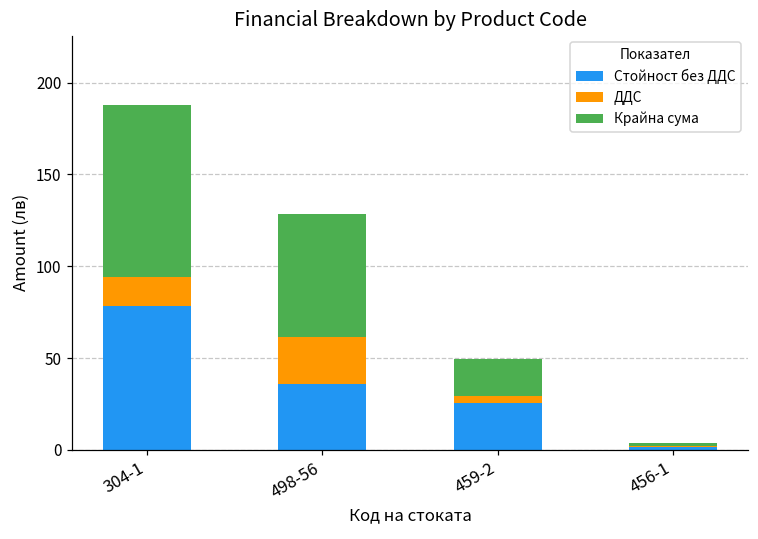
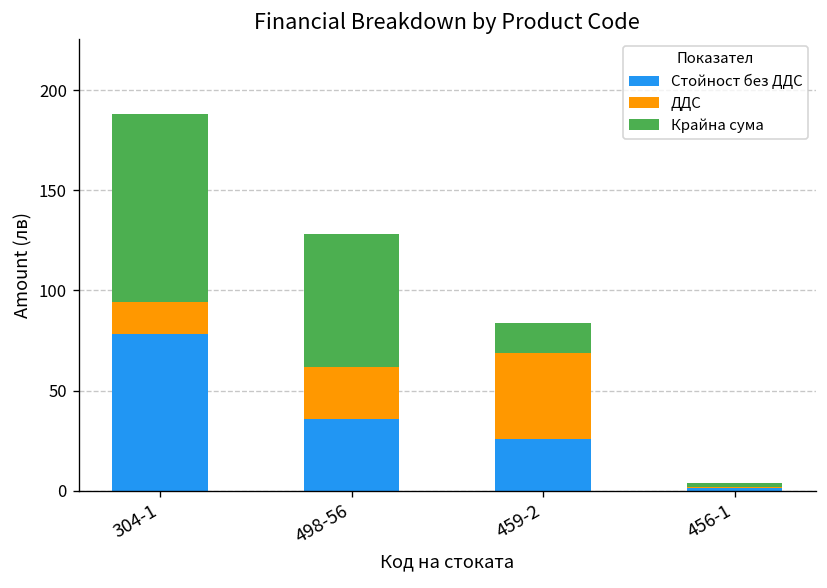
  {
    "Стойност без ДДС": {
      "304-1": 78,
      "498-56": 36,
      "459-2": 26,
      "456-1": 2
    },
    "ДДС": {
      "304-1": 16,
      "498-56": 26,
-     "459-2": 3
+     "459-2": 43
    },
    "Крайна сума": {
      "304-1": 94,
      "498-56": 67,
-     "459-2": 20,
+     "459-2": 15,
      "456-1": 2
    }
  }
